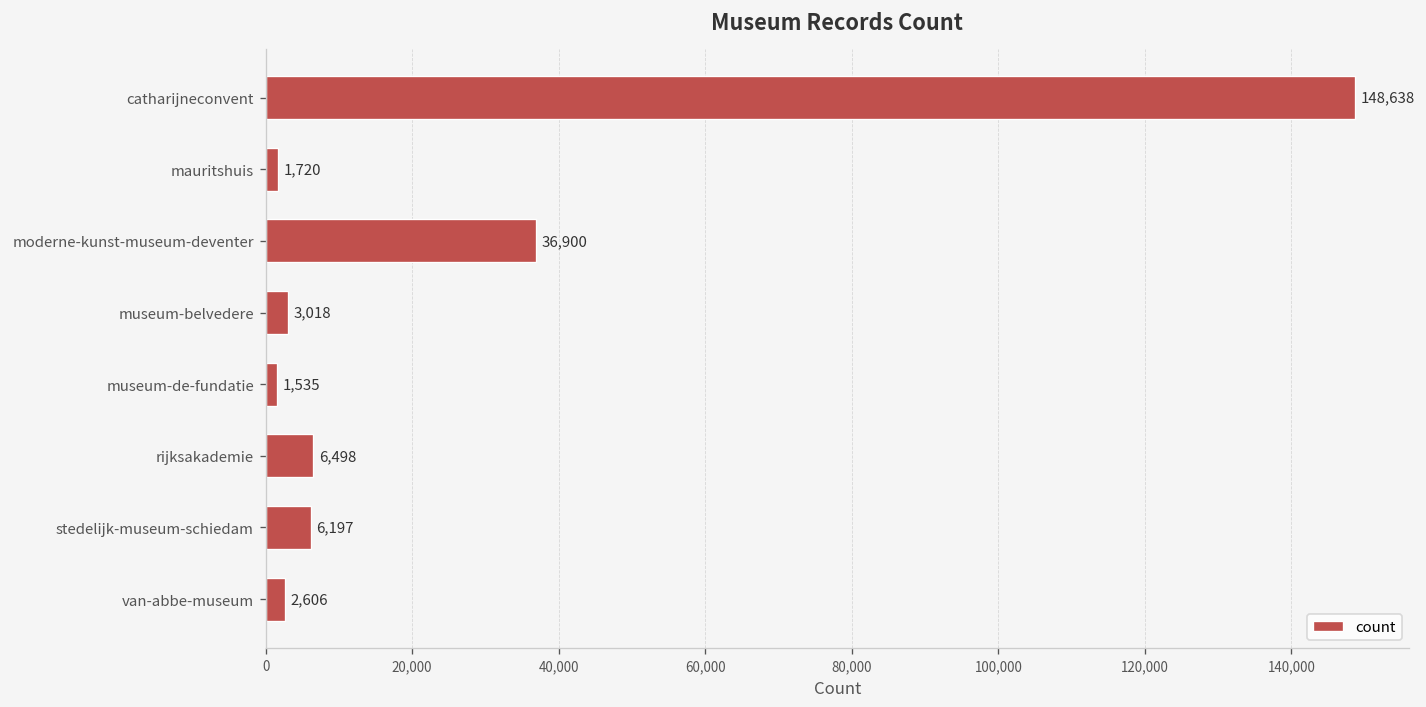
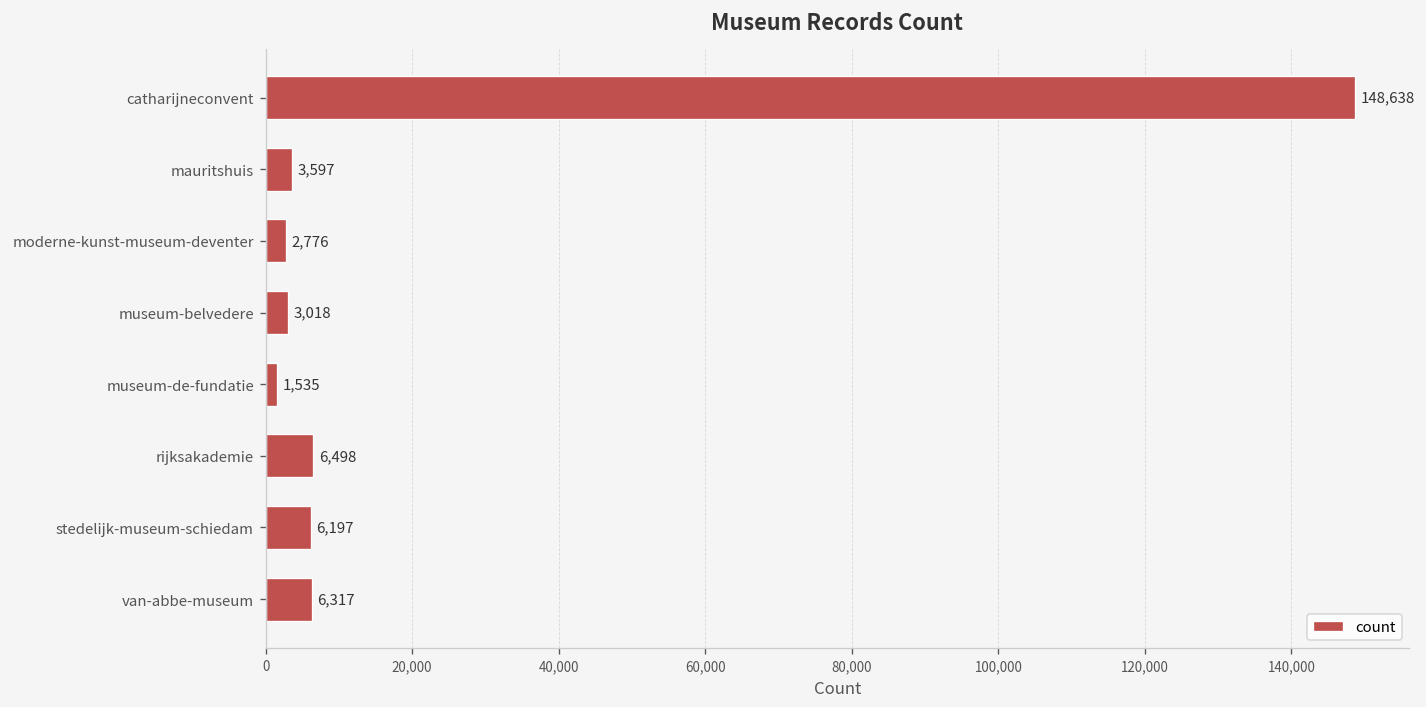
  {
    "catharijneconvent": "148,638",
-   "mauritshuis": "1,720",
-   "moderne-kunst-museum-deventer": "36,900",
+   "mauritshuis": "3,597",
+   "moderne-kunst-museum-deventer": "2,776",
    "museum-belvedere": "3,018",
    "museum-de-fundatie": "1,535",
    "rijksakademie": "6,498",
    "stedelijk-museum-schiedam": "6,197",
-   "van-abbe-museum": "2,606"
+   "van-abbe-museum": "6,317"
  }
